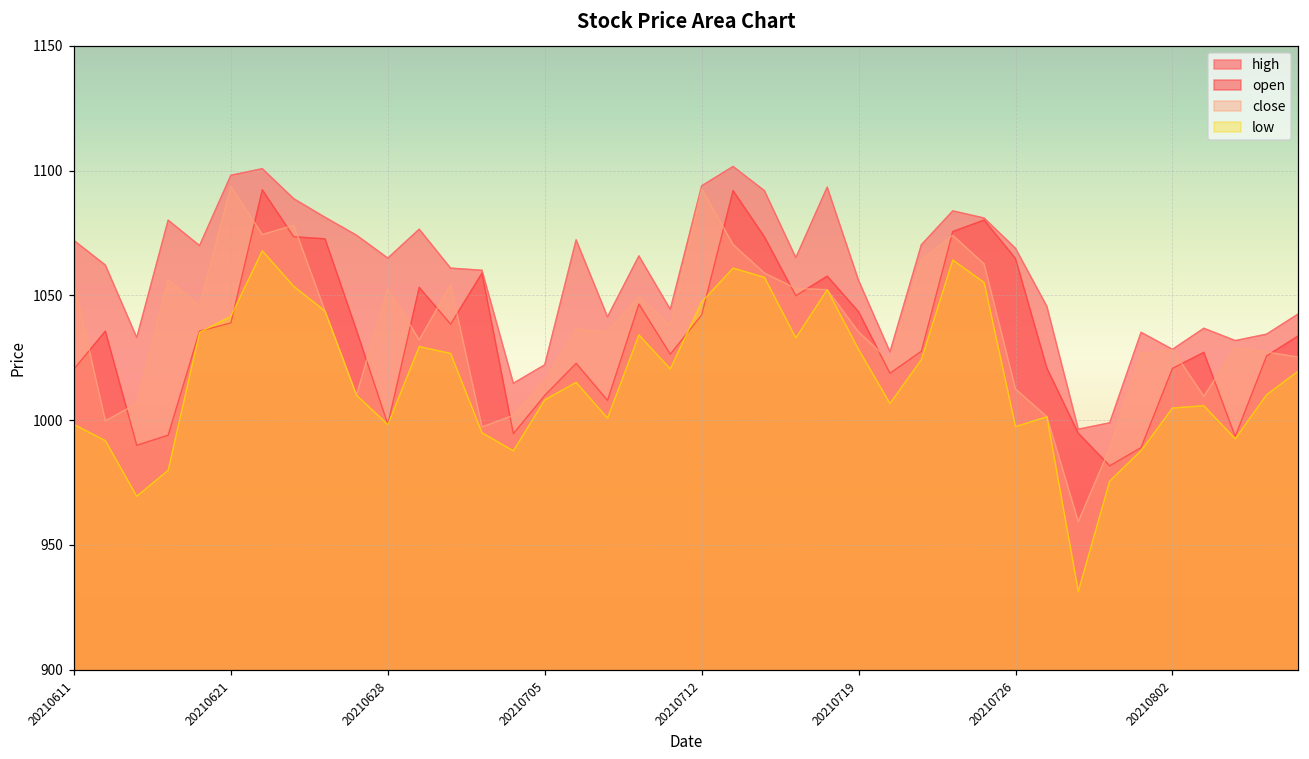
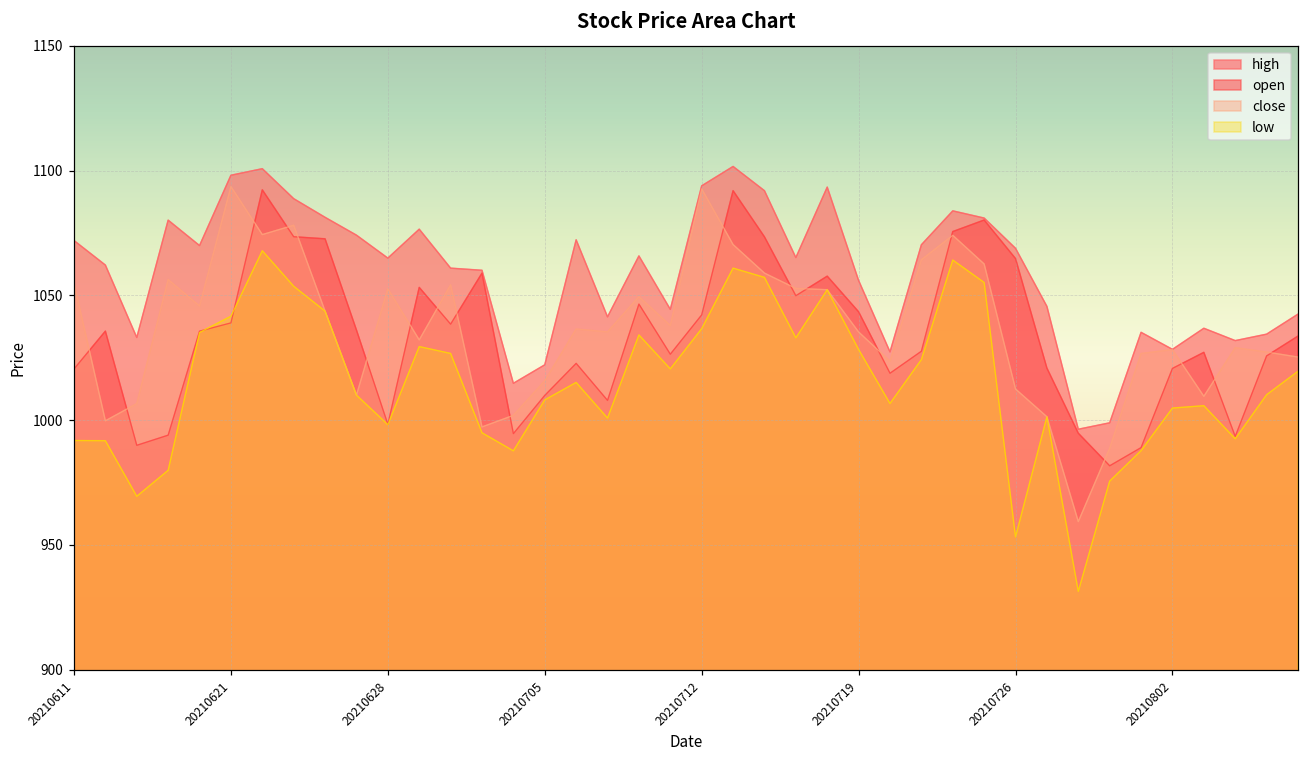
  {
    "close": {
      "20210611": 1055,
      "20210621": 1094,
      "20210628": 1053,
      "20210705": 1016,
      "20210712": 1093,
      "20210719": 1035,
      "20210726": 1012
    },
    "low": {
-     "20210611": 998,
+     "20210611": 992,
      "20210621": 1042,
      "20210705": 1008,
-     "20210712": 1047,
+     "20210712": 1037,
      "20210719": 1028,
-     "20210726": 997,
+     "20210726": 953,
      "20210802": 1005
    }
  }
